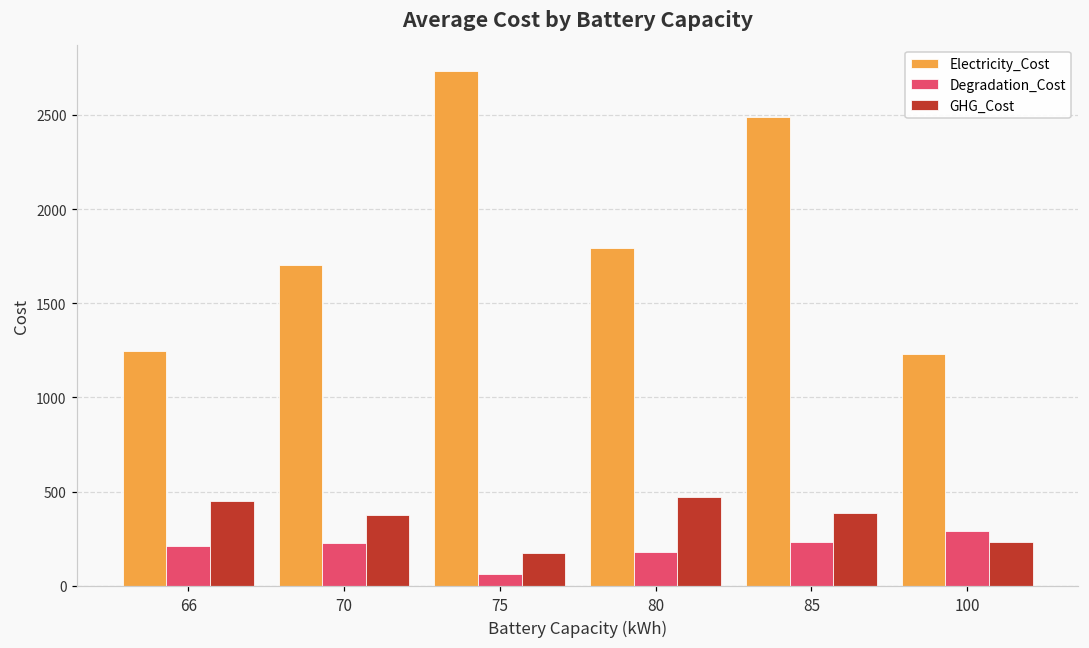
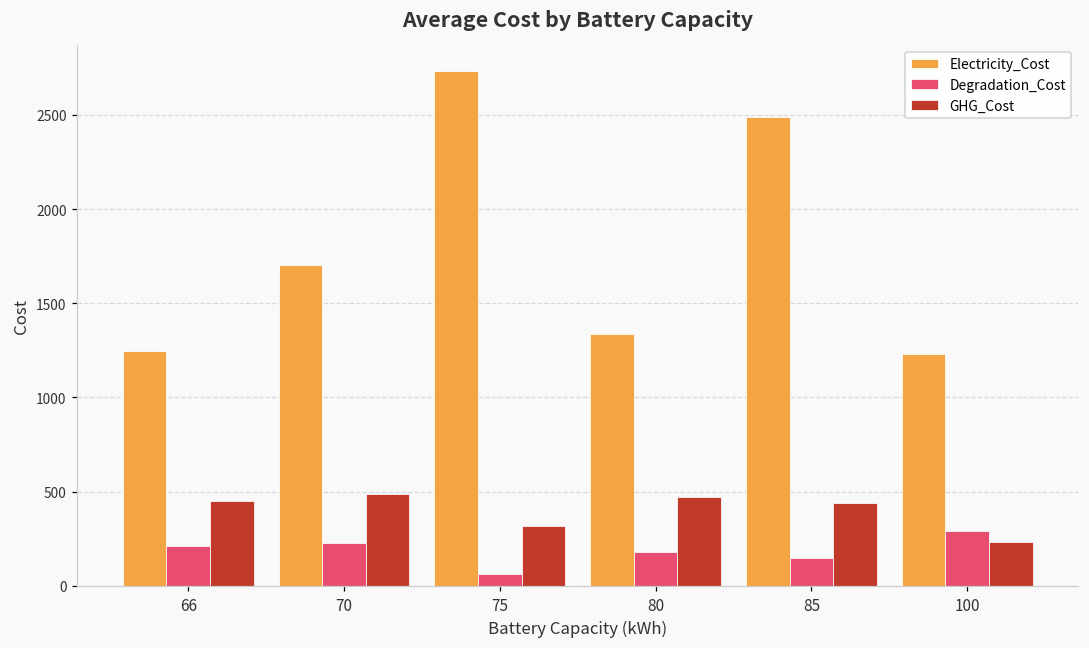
  {
    "Electricity_Cost": {
      "66": 1250,
      "70": 1700,
      "75": 2730,
-     "80": 1790,
+     "80": 1330,
      "85": 2490,
      "100": 1230
    },
    "Degradation_Cost": {
      "66": 210,
      "70": 230,
      "75": 70,
      "80": 180,
-     "85": 230,
+     "85": 150,
      "100": 290
    },
    "GHG_Cost": {
      "66": 450,
-     "70": 370,
-     "75": 180,
+     "70": 490,
+     "75": 320,
      "80": 470,
-     "85": 390,
+     "85": 440,
      "100": 230
    }
  }
